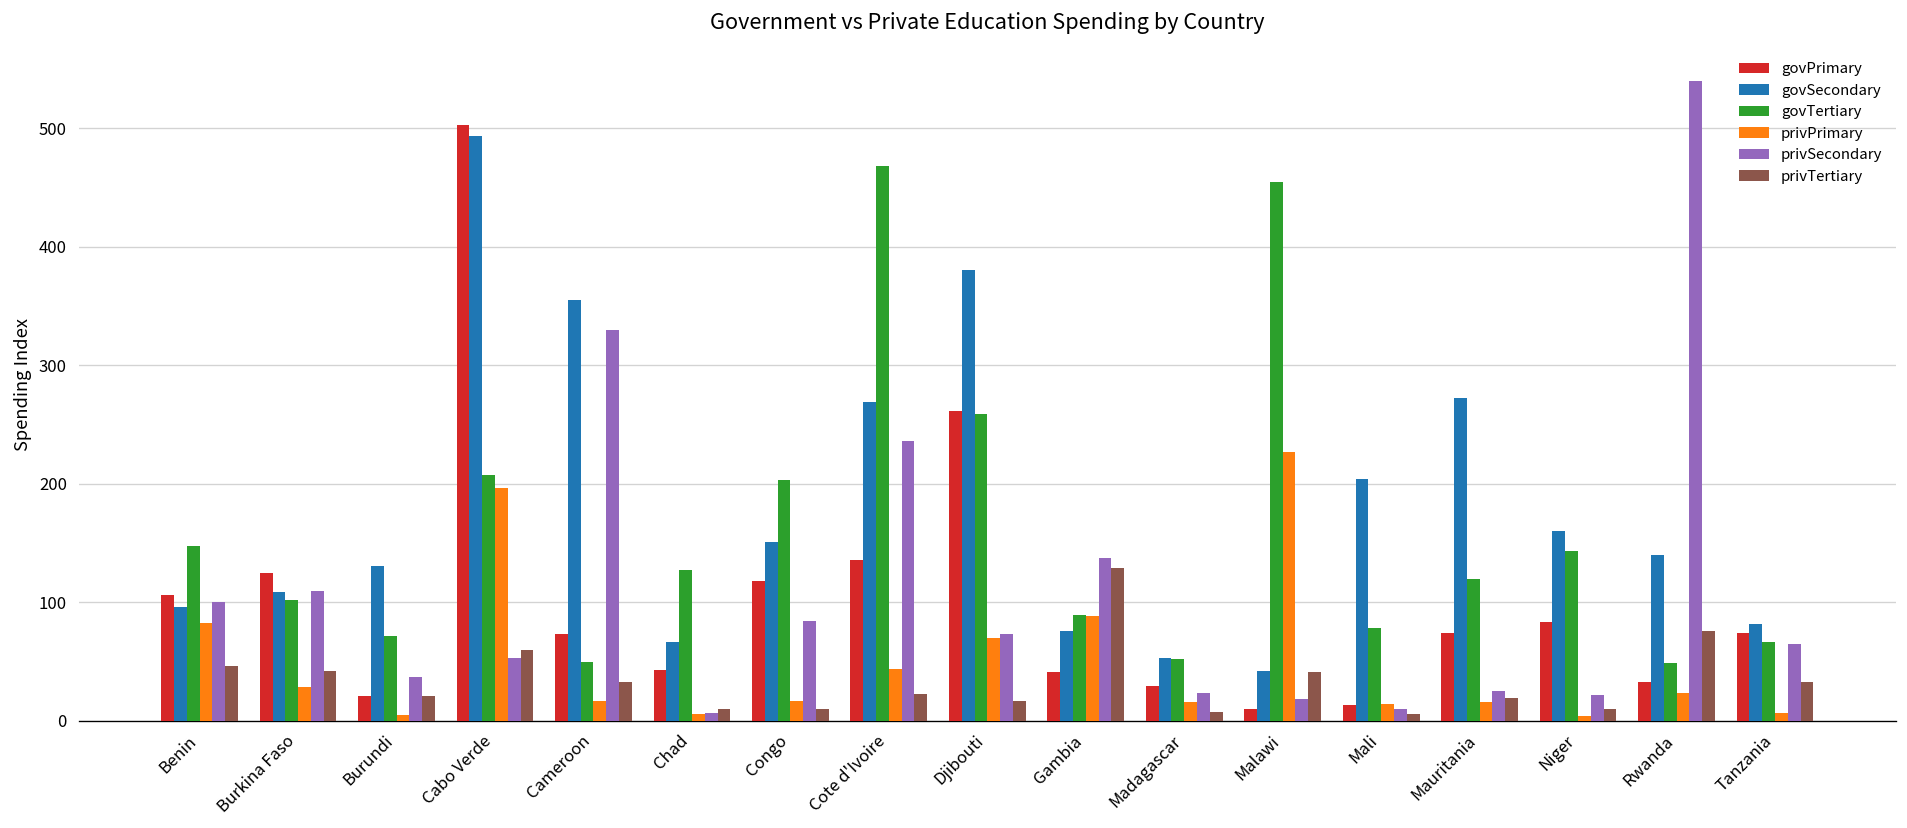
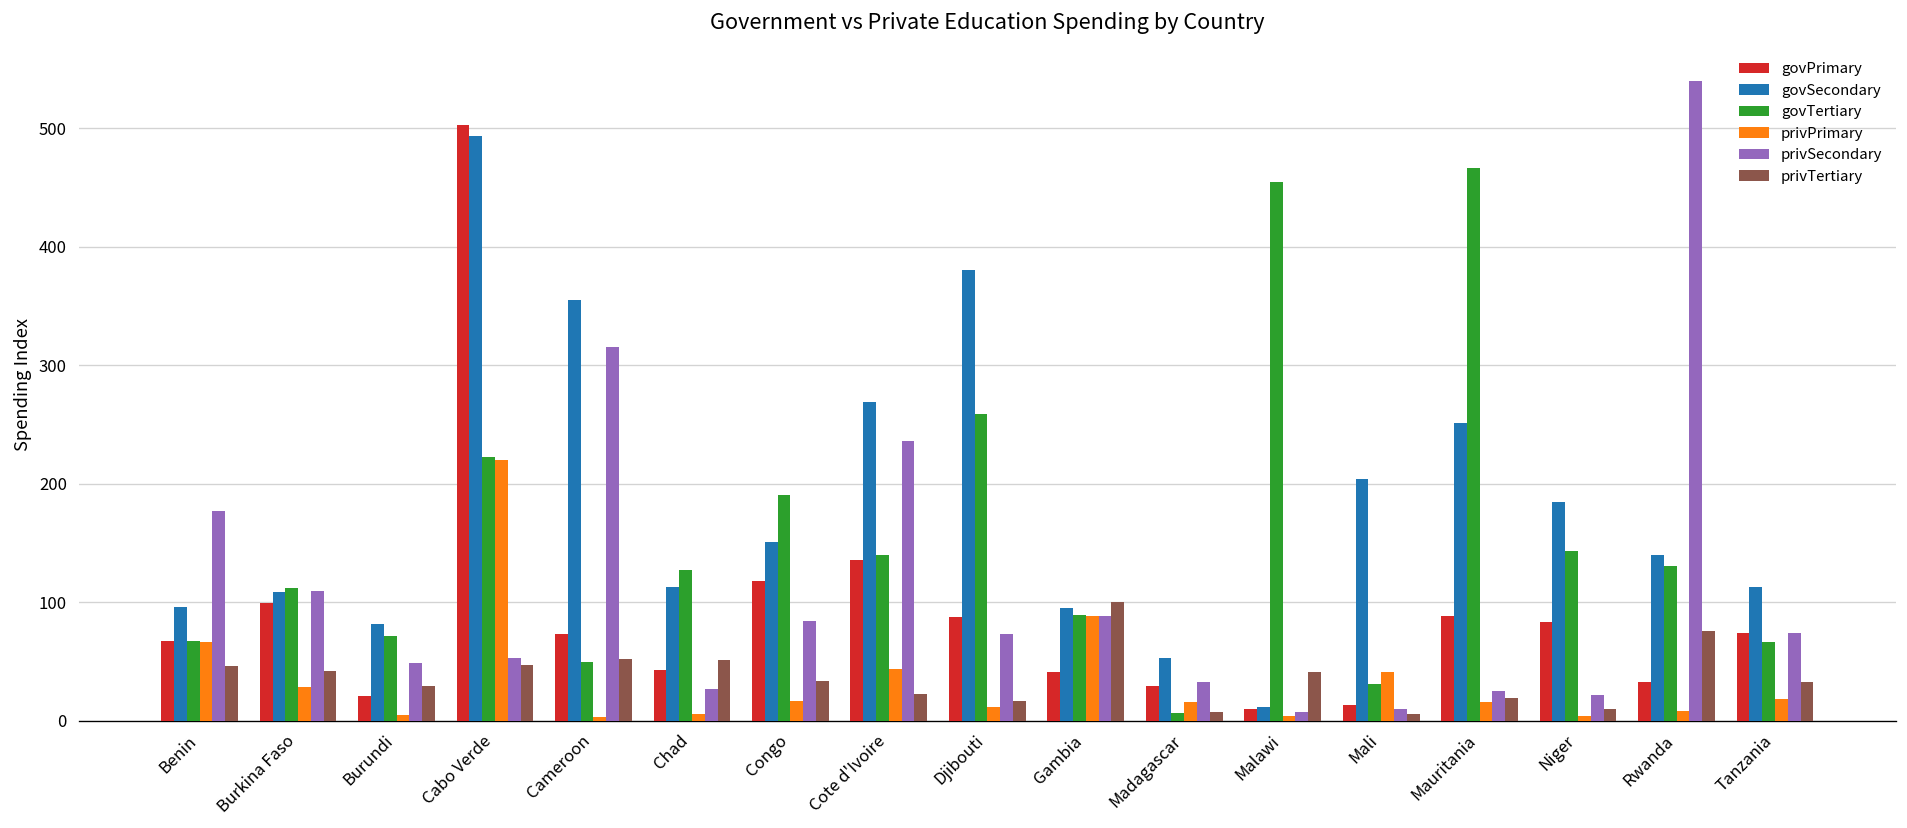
  {
    "govPrimary": {
-     "Benin": 110,
-     "Burkina Faso": 120,
+     "Benin": 70,
+     "Burkina Faso": 100,
      "Burundi": 20,
      "Cabo Verde": 500,
      "Cameroon": 70,
      "Chad": 40,
      "Congo": 120,
      "Cote d'Ivoire": 140,
-     "Djibouti": 260,
+     "Djibouti": 90,
      "Gambia": 40,
      "Madagascar": 30,
      "Malawi": 10,
      "Mali": 10,
-     "Mauritania": 70,
+     "Mauritania": 90,
      "Niger": 80,
      "Rwanda": 30,
      "Tanzania": 70
    },
    "govSecondary": {
      "Benin": 100,
      "Burkina Faso": 110,
-     "Burundi": 130,
+     "Burundi": 80,
      "Cabo Verde": 490,
      "Cameroon": 350,
-     "Chad": 70,
+     "Chad": 110,
      "Congo": 150,
      "Cote d'Ivoire": 270,
      "Djibouti": 380,
-     "Gambia": 80,
+     "Gambia": 90,
      "Madagascar": 50,
-     "Malawi": 40,
+     "Malawi": 10,
      "Mali": 200,
-     "Mauritania": 270,
-     "Niger": 160,
+     "Mauritania": 250,
+     "Niger": 180,
      "Rwanda": 140,
-     "Tanzania": 80
+     "Tanzania": 110
    },
    "govTertiary": {
-     "Benin": 150,
-     "Burkina Faso": 100,
+     "Benin": 70,
+     "Burkina Faso": 110,
      "Burundi": 70,
-     "Cabo Verde": 210,
+     "Cabo Verde": 220,
      "Cameroon": 50,
      "Chad": 130,
-     "Congo": 200,
-     "Cote d'Ivoire": 470,
+     "Congo": 190,
+     "Cote d'Ivoire": 140,
      "Djibouti": 260,
      "Gambia": 90,
-     "Madagascar": 50,
+     "Madagascar": 10,
      "Malawi": 450,
-     "Mali": 80,
-     "Mauritania": 120,
+     "Mali": 30,
+     "Mauritania": 470,
      "Niger": 140,
-     "Rwanda": 50,
+     "Rwanda": 130,
      "Tanzania": 70
    },
    "privPrimary": {
-     "Benin": 80,
+     "Benin": 70,
      "Burkina Faso": 30,
      "Burundi": 10,
-     "Cabo Verde": 200,
-     "Cameroon": 20,
+     "Cabo Verde": 220,
+     "Cameroon": 0,
      "Chad": 10,
      "Congo": 20,
      "Cote d'Ivoire": 40,
-     "Djibouti": 70,
+     "Djibouti": 10,
      "Gambia": 90,
      "Madagascar": 20,
-     "Malawi": 230,
-     "Mali": 10,
+     "Malawi": 0,
+     "Mali": 40,
      "Mauritania": 20,
      "Niger": 0,
-     "Rwanda": 20,
-     "Tanzania": 10
+     "Rwanda": 10,
+     "Tanzania": 20
    },
    "privSecondary": {
-     "Benin": 100,
+     "Benin": 180,
      "Burkina Faso": 110,
-     "Burundi": 40,
+     "Burundi": 50,
      "Cabo Verde": 50,
-     "Cameroon": 330,
-     "Chad": 10,
+     "Cameroon": 320,
+     "Chad": 30,
      "Congo": 80,
      "Cote d'Ivoire": 240,
      "Djibouti": 70,
-     "Gambia": 140,
-     "Madagascar": 20,
-     "Malawi": 20,
+     "Gambia": 90,
+     "Madagascar": 30,
+     "Malawi": 10,
      "Mali": 10,
      "Mauritania": 30,
      "Niger": 20,
      "Rwanda": 540,
-     "Tanzania": 60
+     "Tanzania": 70
    },
    "privTertiary": {
      "Benin": 50,
      "Burkina Faso": 40,
-     "Burundi": 20,
-     "Cabo Verde": 60,
-     "Cameroon": 30,
-     "Chad": 10,
-     "Congo": 10,
+     "Burundi": 30,
+     "Cabo Verde": 50,
+     "Cameroon": 50,
+     "Chad": 50,
+     "Congo": 30,
      "Cote d'Ivoire": 20,
      "Djibouti": 20,
-     "Gambia": 130,
+     "Gambia": 100,
      "Madagascar": 10,
      "Malawi": 40,
      "Mali": 10,
      "Mauritania": 20,
      "Niger": 10,
      "Rwanda": 80,
      "Tanzania": 30
    }
  }
